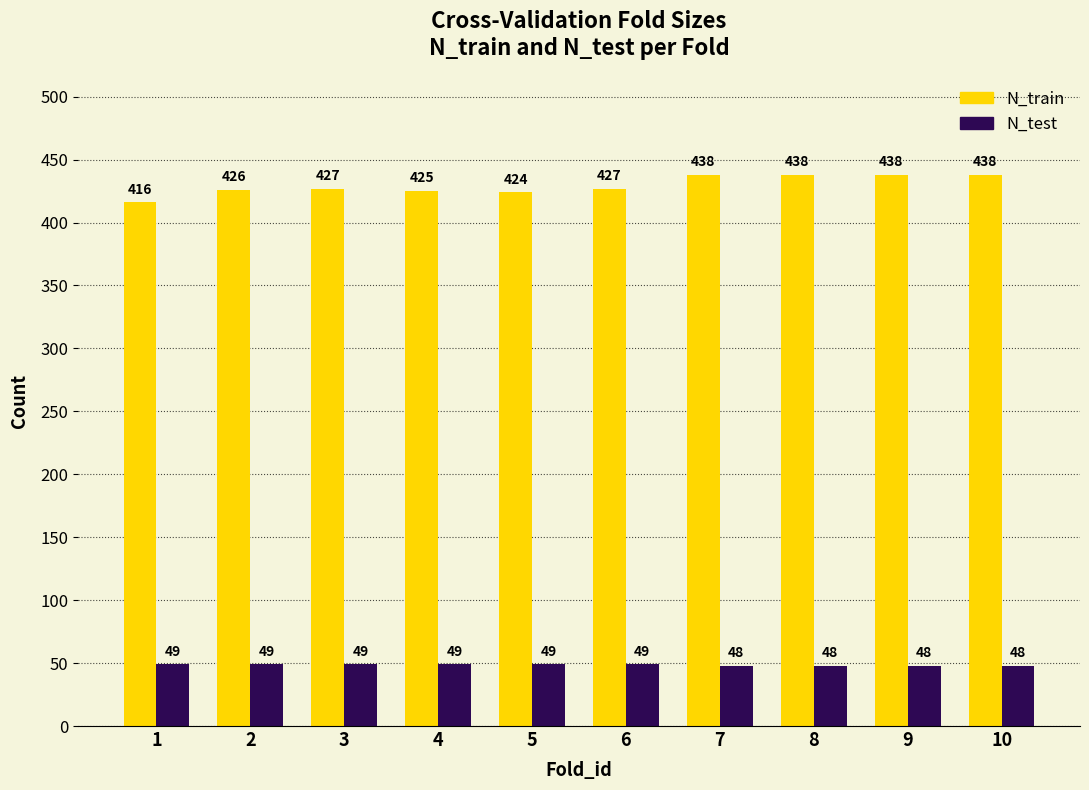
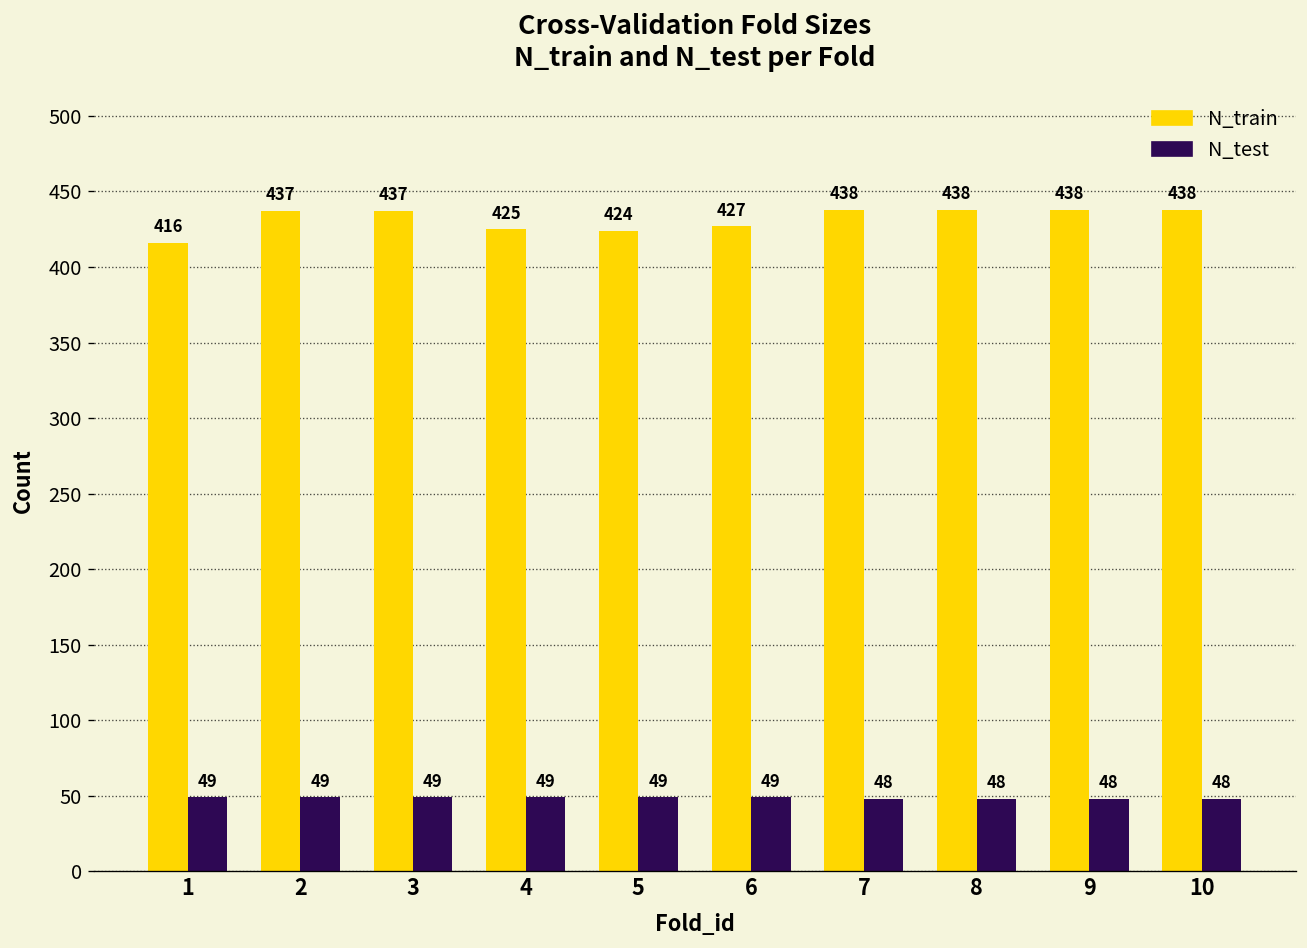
  {
    "N_train": {
      "1": 416,
-     "2": 426,
-     "3": 427,
+     "2": 437,
+     "3": 437,
      "4": 425,
      "5": 424,
      "6": 427,
      "7": 438,
      "8": 438,
      "9": 438,
      "10": 438
    },
    "N_test": {
      "1": 49,
      "2": 49,
      "3": 49,
      "4": 49,
      "5": 49,
      "6": 49,
      "7": 48,
      "8": 48,
      "9": 48,
      "10": 48
    }
  }
